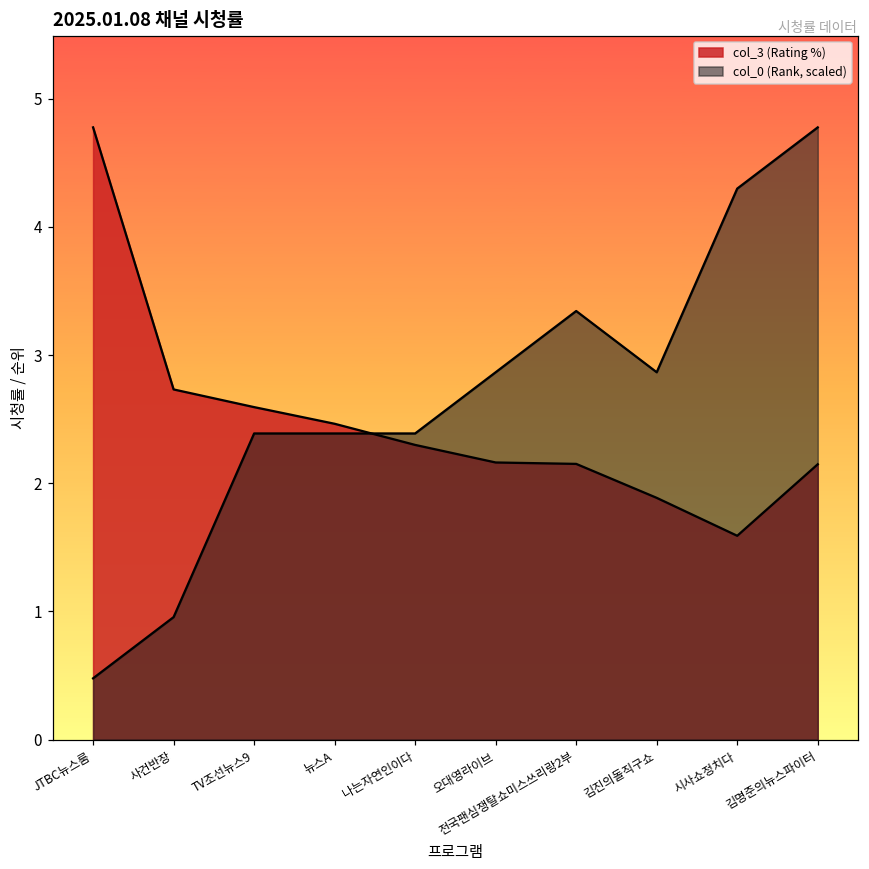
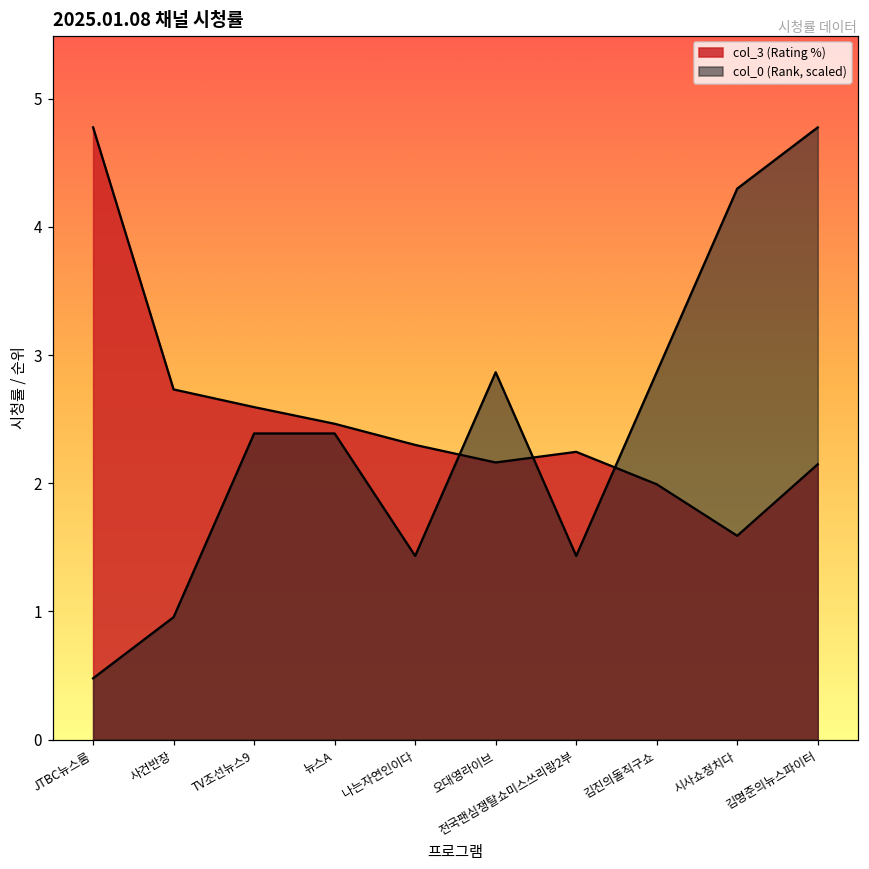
  {
    "col_3 (Rating %)": {
      "JTBC뉴스룸": 4.78,
      "사건반장": 2.73,
      "TV조선뉴스9": 2.59,
      "뉴스A": 2.46,
      "나는자연인이다": 2.30,
      "오대영라이브": 2.16,
-     "전국팬심쟁탈쇼미스쓰리랑2부": 2.15,
-     "김진의돌직구쇼": 1.89,
+     "전국팬심쟁탈쇼미스쓰리랑2부": 2.25,
+     "김진의돌직구쇼": 1.99,
      "시사쇼정치다": 1.59,
      "김명준의뉴스파이터": 2.15
    },
    "col_0 (Rank, scaled)": {
      "JTBC뉴스룸": 0.48,
      "사건반장": 0.96,
      "TV조선뉴스9": 2.39,
      "뉴스A": 2.39,
-     "나는자연인이다": 2.39,
+     "나는자연인이다": 1.43,
      "오대영라이브": 2.87,
-     "전국팬심쟁탈쇼미스쓰리랑2부": 3.34,
+     "전국팬심쟁탈쇼미스쓰리랑2부": 1.43,
      "김진의돌직구쇼": 2.87,
      "시사쇼정치다": 4.30,
      "김명준의뉴스파이터": 4.78
    }
  }
